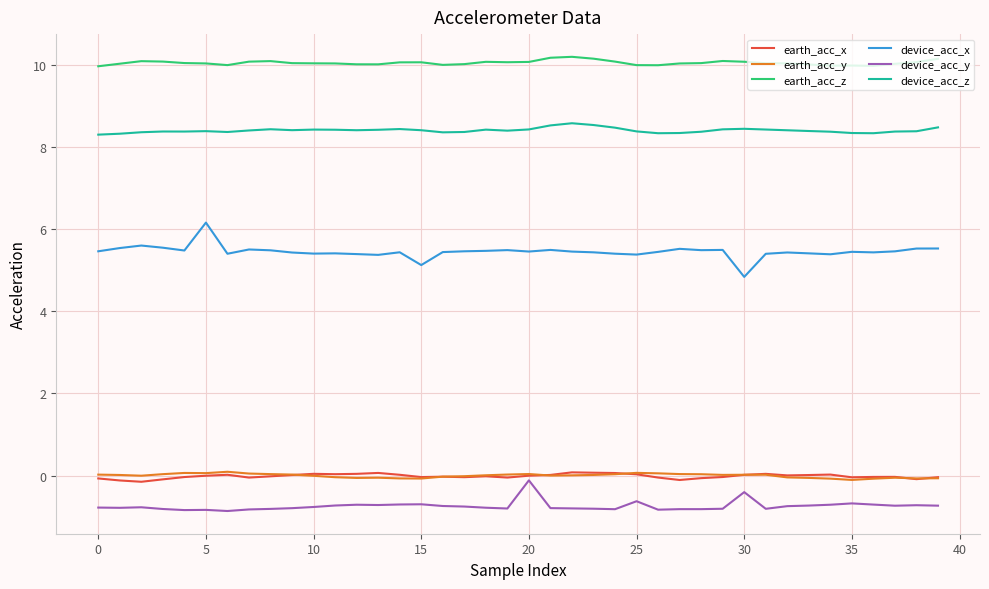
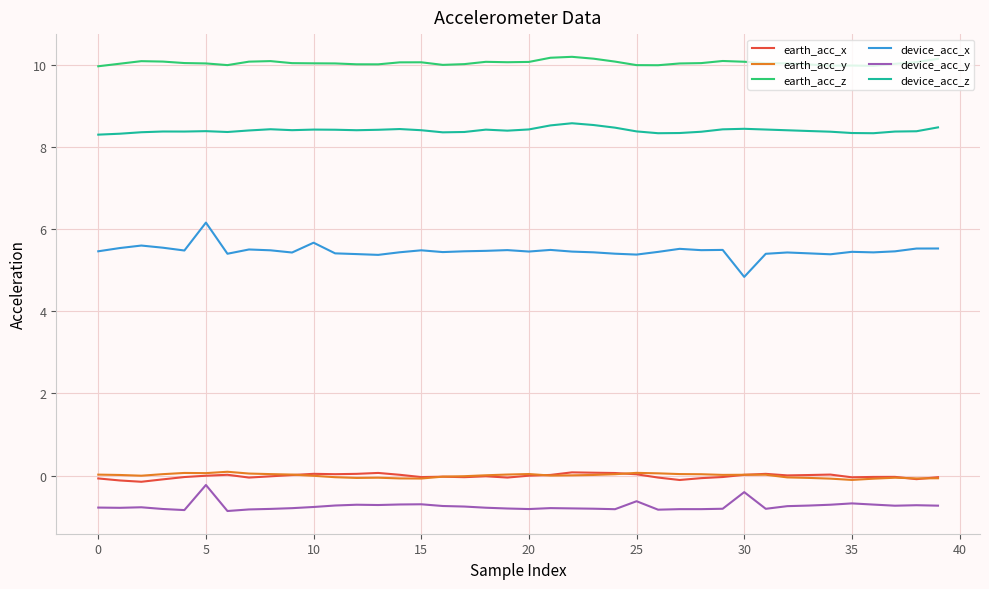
  {
    "device_acc_x": {
      "0": 5.5,
      "5": 6.2,
-     "10": 5.4,
-     "15": 5.1,
+     "10": 5.7,
+     "15": 5.5,
      "20": 5.5,
      "25": 5.4,
      "30": 4.8,
      "35": 5.4
    },
    "device_acc_y": {
      "0": -0.8,
-     "5": -0.8,
+     "5": -0.2,
      "10": -0.8,
      "15": -0.7,
-     "20": -0.1,
+     "20": -0.8,
      "25": -0.6,
      "30": -0.4,
      "35": -0.7
    }
  }
